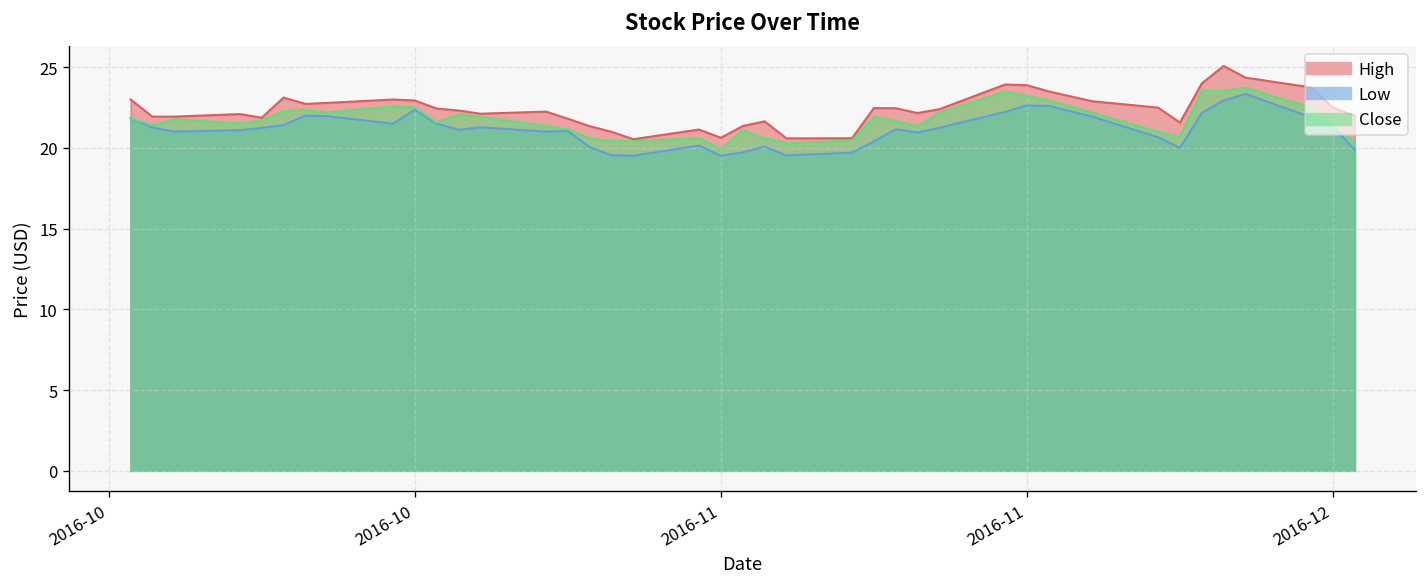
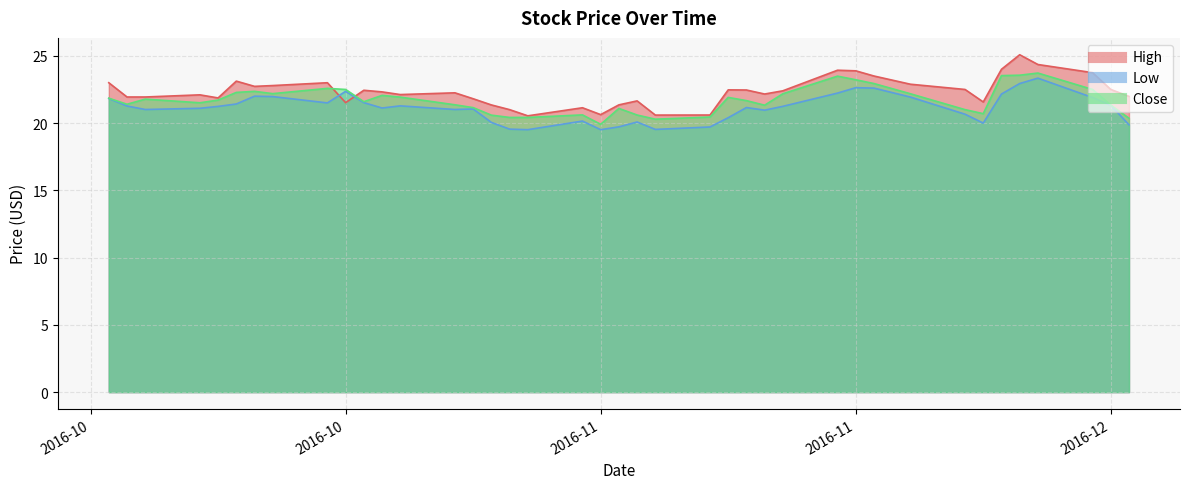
  {
    "High": {
-     "2016-10": 22.9
+     "2016-10": 21.5
    }
  }
